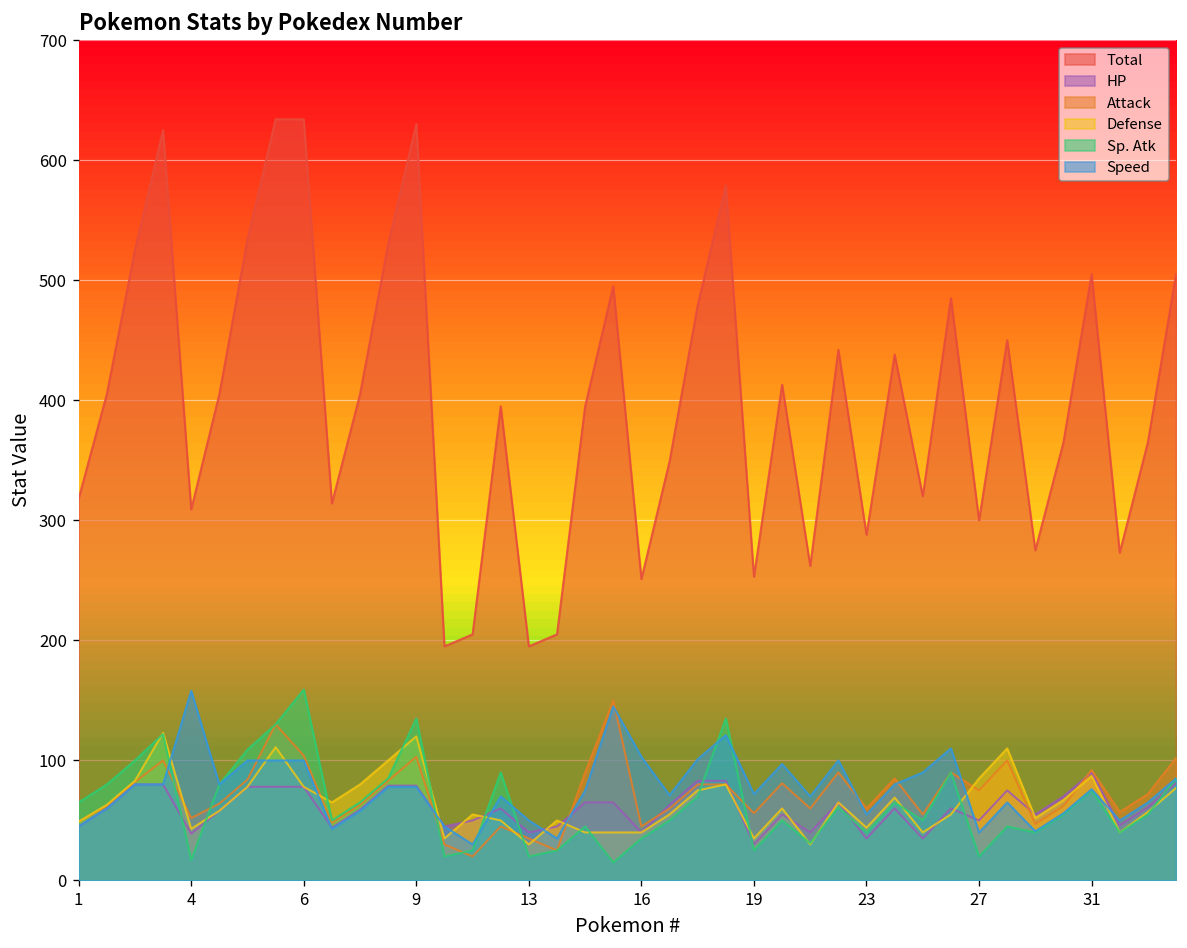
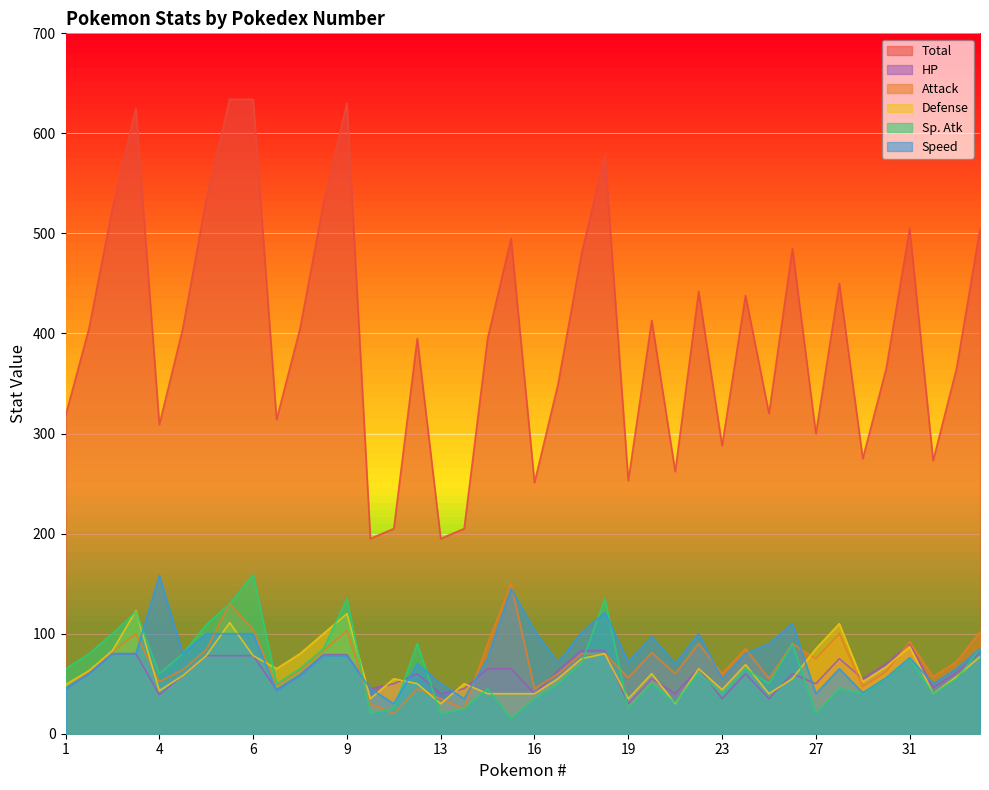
  {
    "HP": {
      "4": 39
    },
    "Sp. Atk": {
-     "4": 17,
+     "4": 60,
      "16": 35
    },
    "Speed": {
      "4": 158,
      "16": 103
    }
  }
